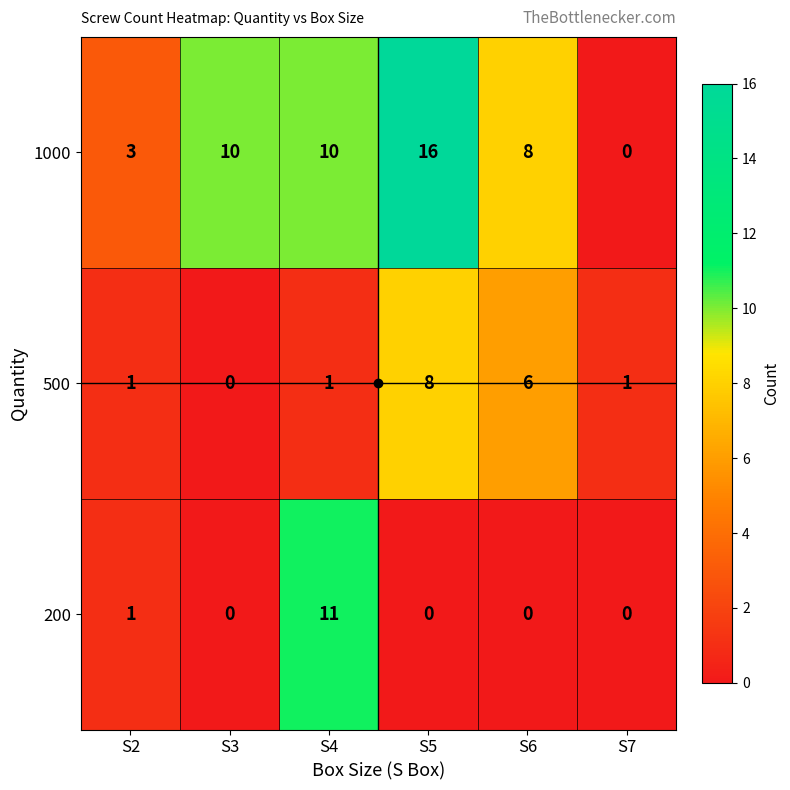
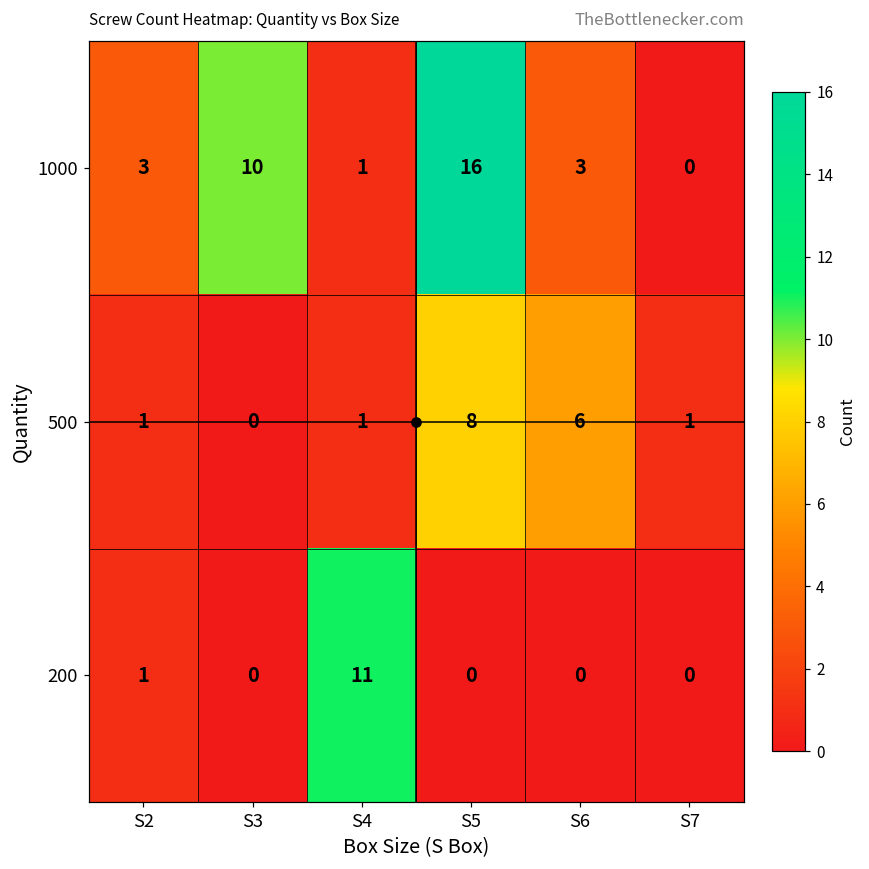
  {
    "1000": {
      "S2": 3,
      "S3": 10,
-     "S4": 10,
+     "S4": 1,
      "S5": 16,
-     "S6": 8,
+     "S6": 3,
      "S7": 0
    },
    "500": {
      "S2": 1,
      "S3": 0,
      "S4": 1,
      "S5": 8,
      "S6": 6,
      "S7": 1
    },
    "200": {
      "S2": 1,
      "S3": 0,
      "S4": 11,
      "S5": 0,
      "S6": 0,
      "S7": 0
    }
  }
